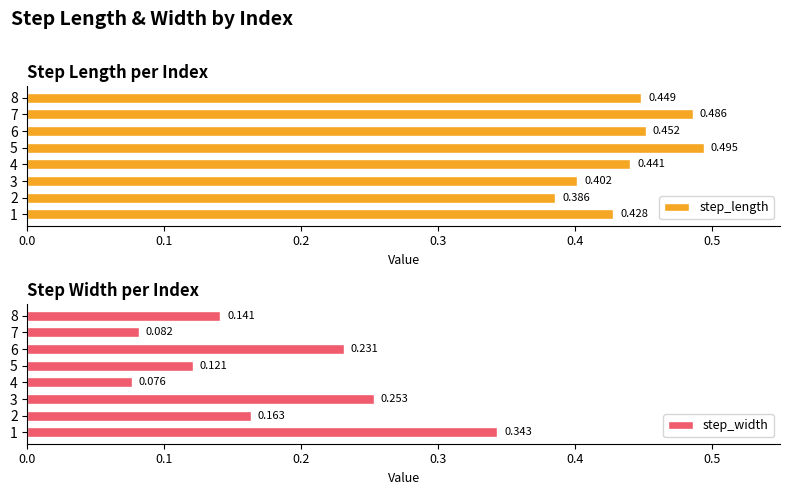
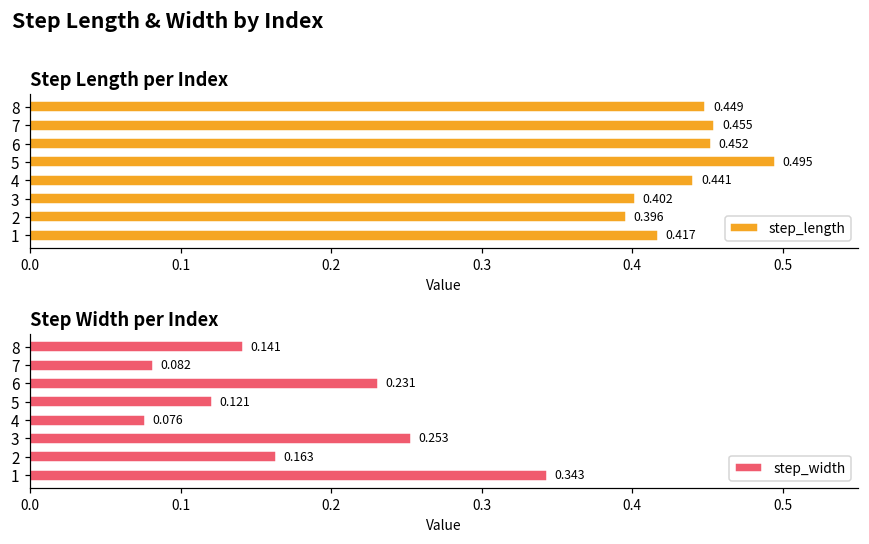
  {
    "Step Length per Index": {
      "8": 0.449,
-     "7": 0.486,
+     "7": 0.455,
      "6": 0.452,
      "5": 0.495,
      "4": 0.441,
      "3": 0.402,
-     "2": 0.386,
-     "1": 0.428
+     "2": 0.396,
+     "1": 0.417
    },
    "Step Width per Index": {
      "8": 0.141,
      "7": 0.082,
      "6": 0.231,
      "5": 0.121,
      "4": 0.076,
      "3": 0.253,
      "2": 0.163,
      "1": 0.343
    }
  }
